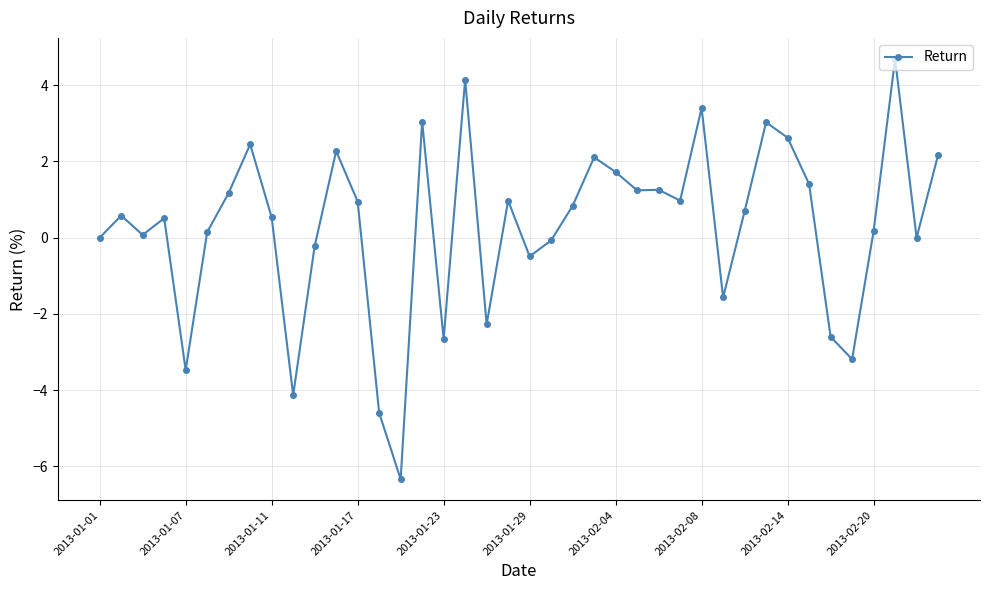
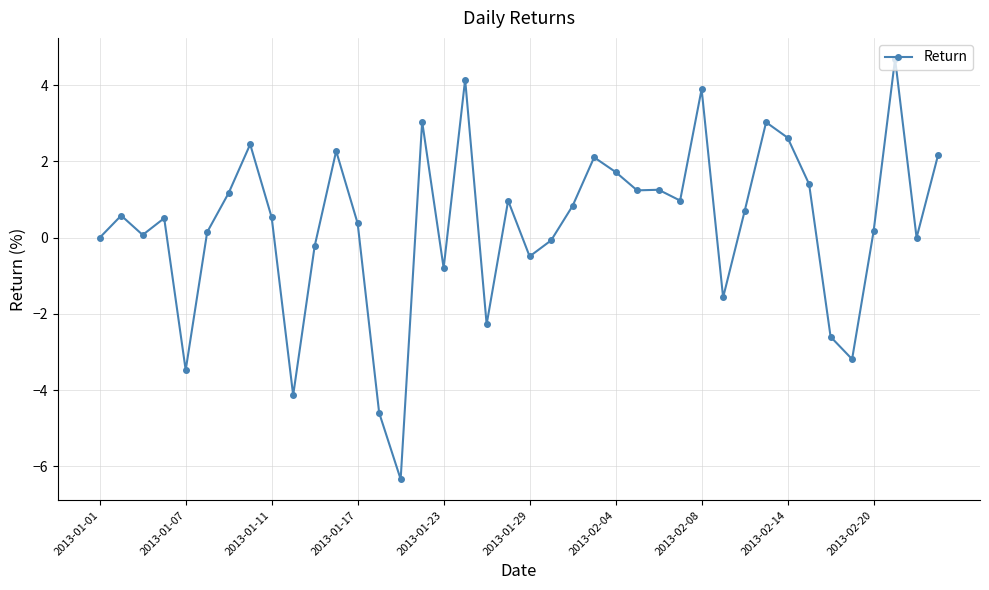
  {
    "2013-01-01": 0.0,
    "2013-01-07": -3.5,
    "2013-01-11": 0.5,
-   "2013-01-17": 0.9,
-   "2013-01-23": -2.7,
+   "2013-01-17": 0.4,
+   "2013-01-23": -0.8,
    "2013-01-29": -0.5,
    "2013-02-04": 1.7,
-   "2013-02-08": 3.4,
+   "2013-02-08": 3.9,
    "2013-02-14": 2.6,
    "2013-02-20": 0.2
  }
